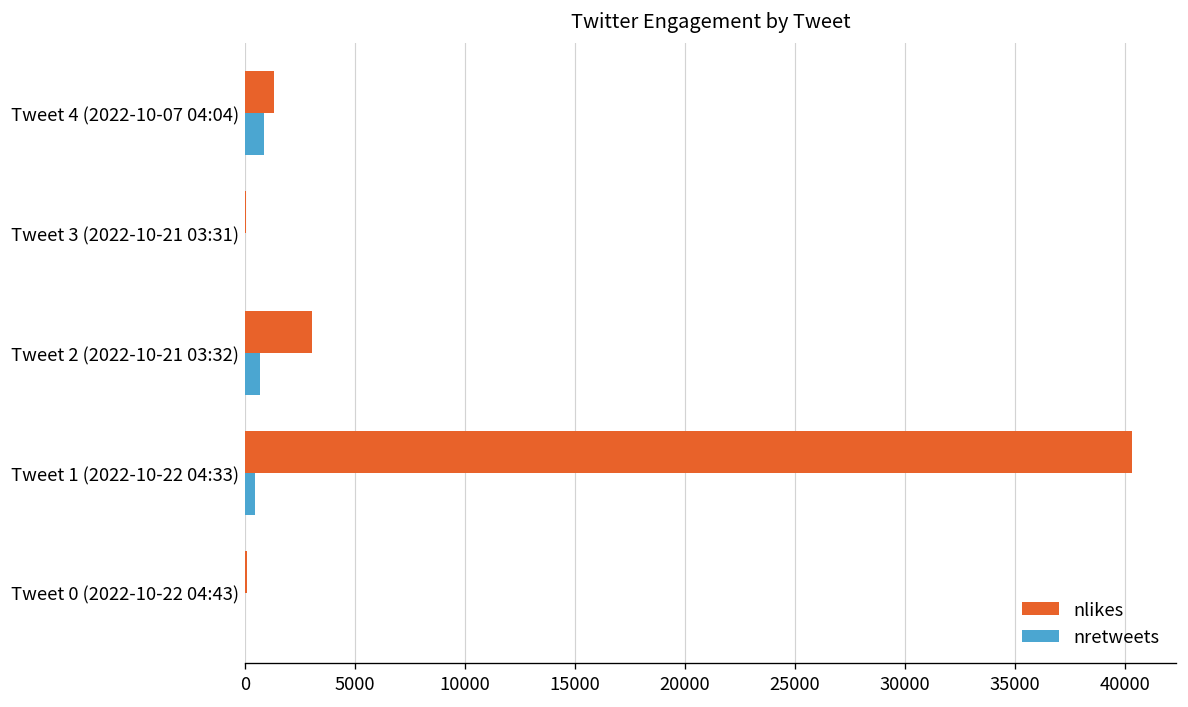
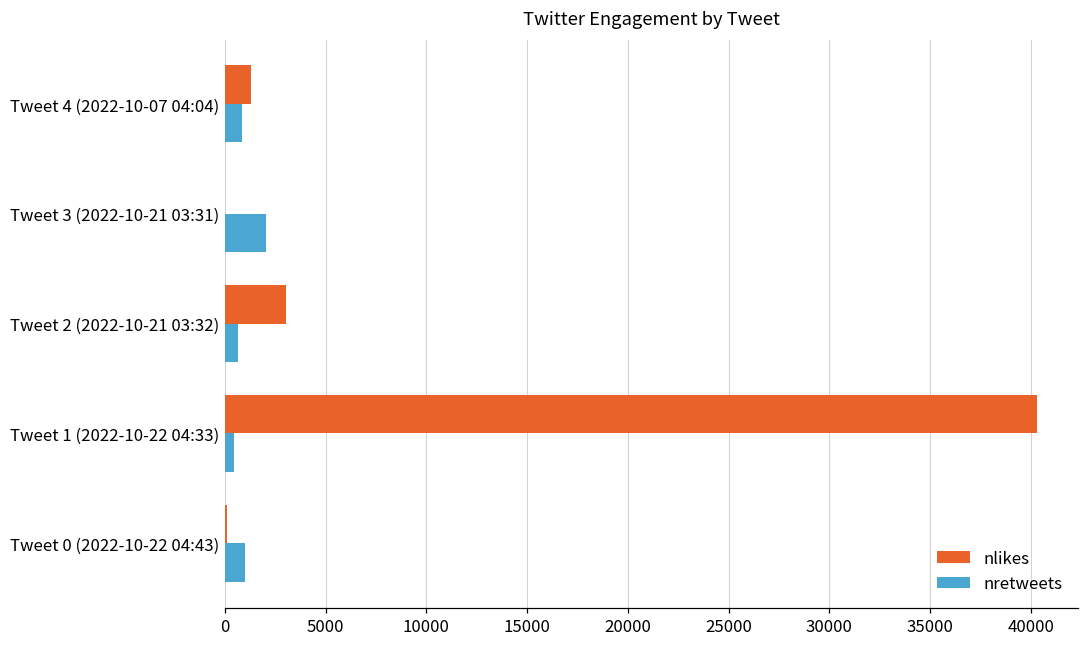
  {
    "nlikes": {
      "Tweet 4 (2022-10-07 04:04)": 1300,
      "Tweet 2 (2022-10-21 03:32)": 3100,
      "Tweet 1 (2022-10-22 04:33)": 40300
    },
    "nretweets": {
      "Tweet 4 (2022-10-07 04:04)": 900,
-     "Tweet 3 (2022-10-21 03:31)": 0,
+     "Tweet 3 (2022-10-21 03:31)": 2000,
      "Tweet 2 (2022-10-21 03:32)": 700,
      "Tweet 1 (2022-10-22 04:33)": 400,
-     "Tweet 0 (2022-10-22 04:43)": 0
+     "Tweet 0 (2022-10-22 04:43)": 1000
    }
  }
